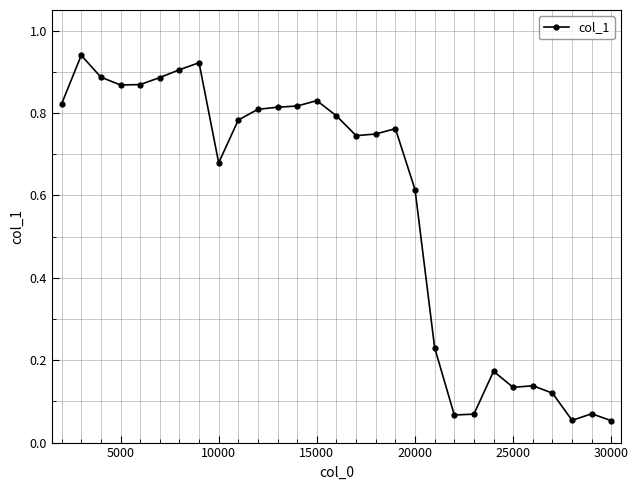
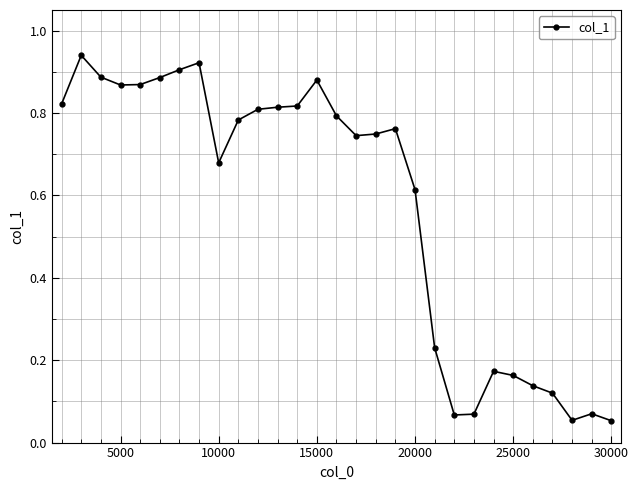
  {
    "5000": 0.87,
    "10000": 0.68,
-   "15000": 0.83,
+   "15000": 0.88,
    "20000": 0.61,
-   "25000": 0.13,
+   "25000": 0.16,
    "30000": 0.05
  }
